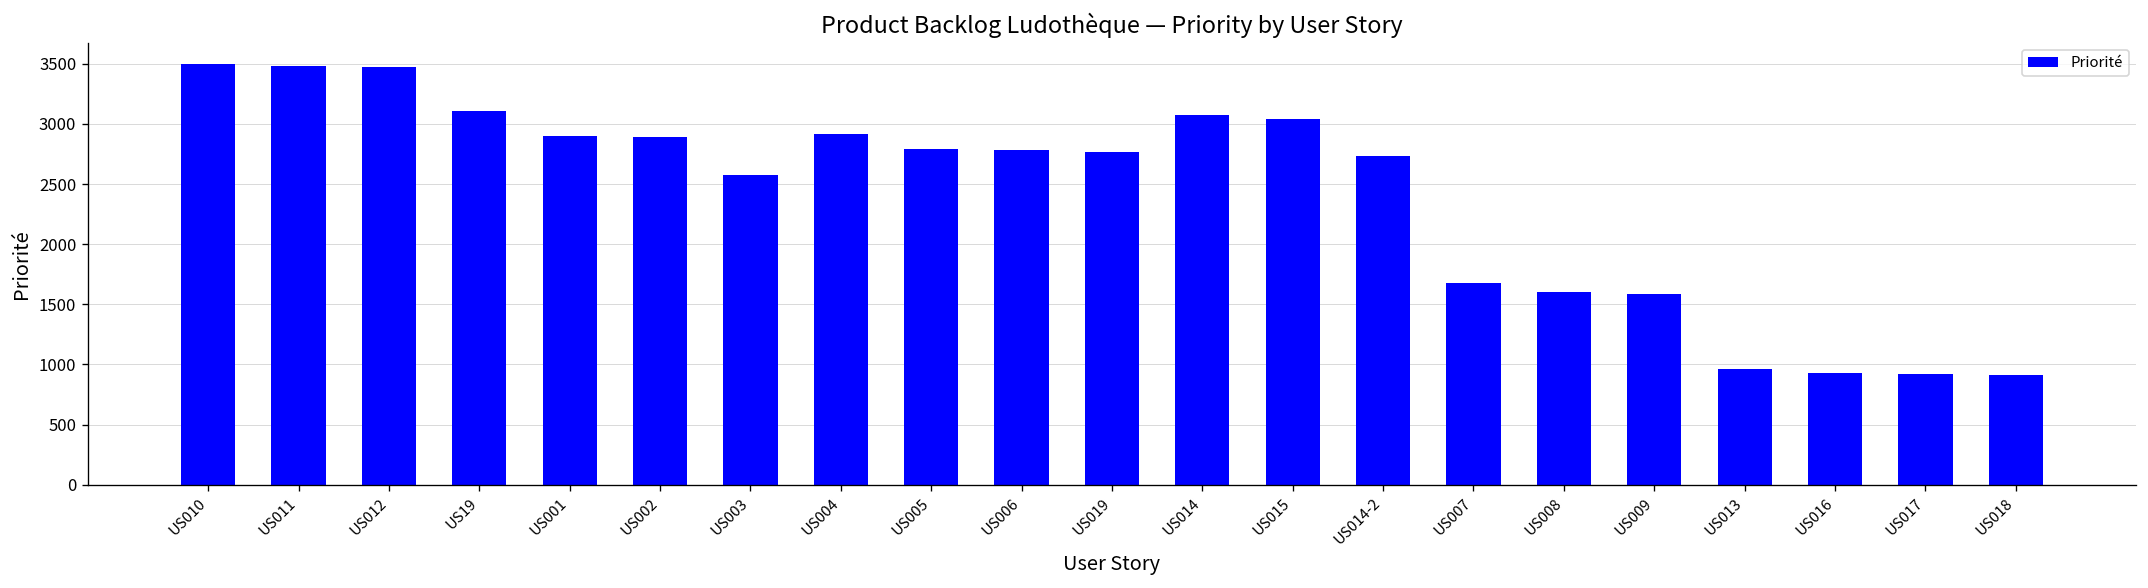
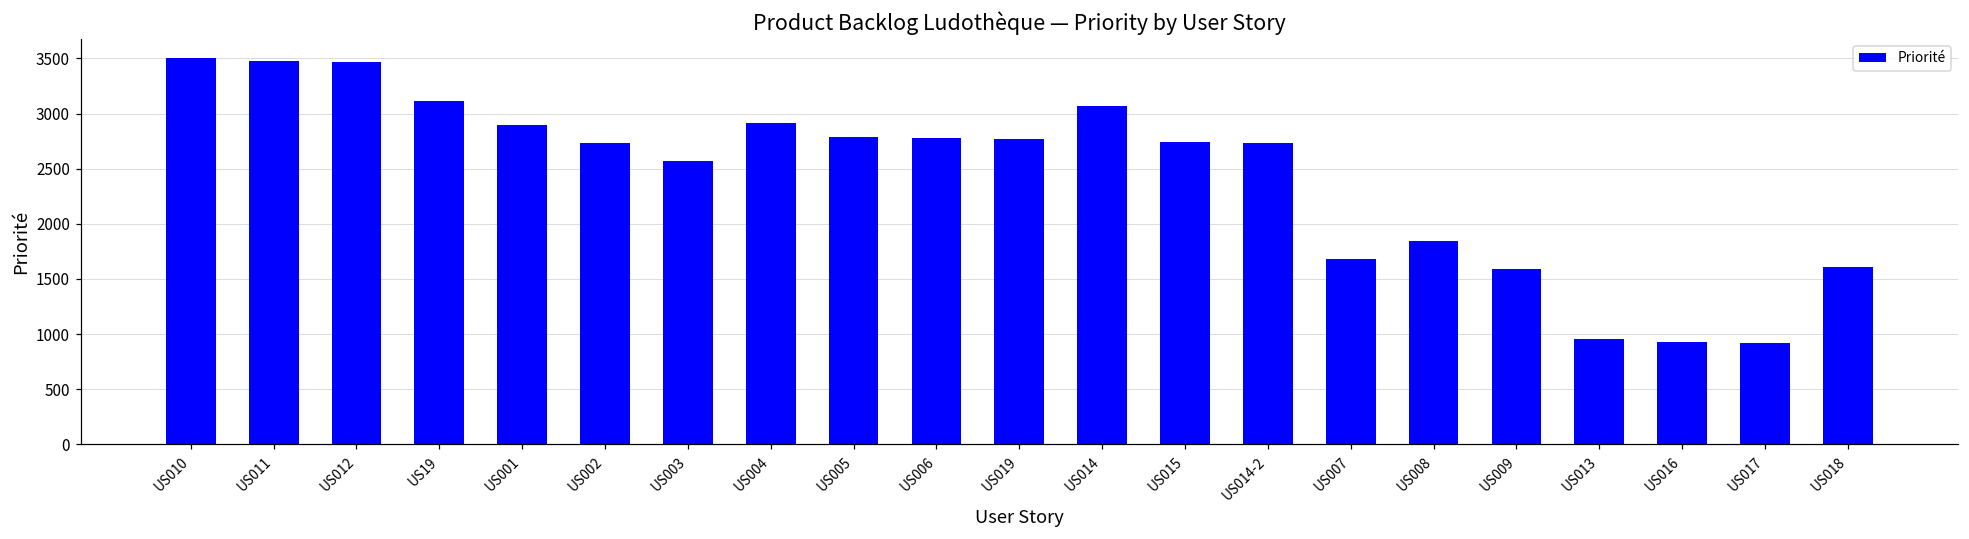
  {
    "US010": 3500,
    "US011": 3480,
    "US012": 3470,
    "US19": 3110,
    "US001": 2900,
-   "US002": 2890,
+   "US002": 2740,
    "US003": 2570,
    "US004": 2920,
    "US005": 2790,
    "US006": 2780,
    "US019": 2770,
    "US014": 3070,
-   "US015": 3040,
+   "US015": 2740,
    "US014-2": 2730,
    "US007": 1680,
-   "US008": 1600,
+   "US008": 1840,
    "US009": 1590,
    "US013": 960,
    "US016": 930,
    "US017": 920,
-   "US018": 910
+   "US018": 1600
  }
